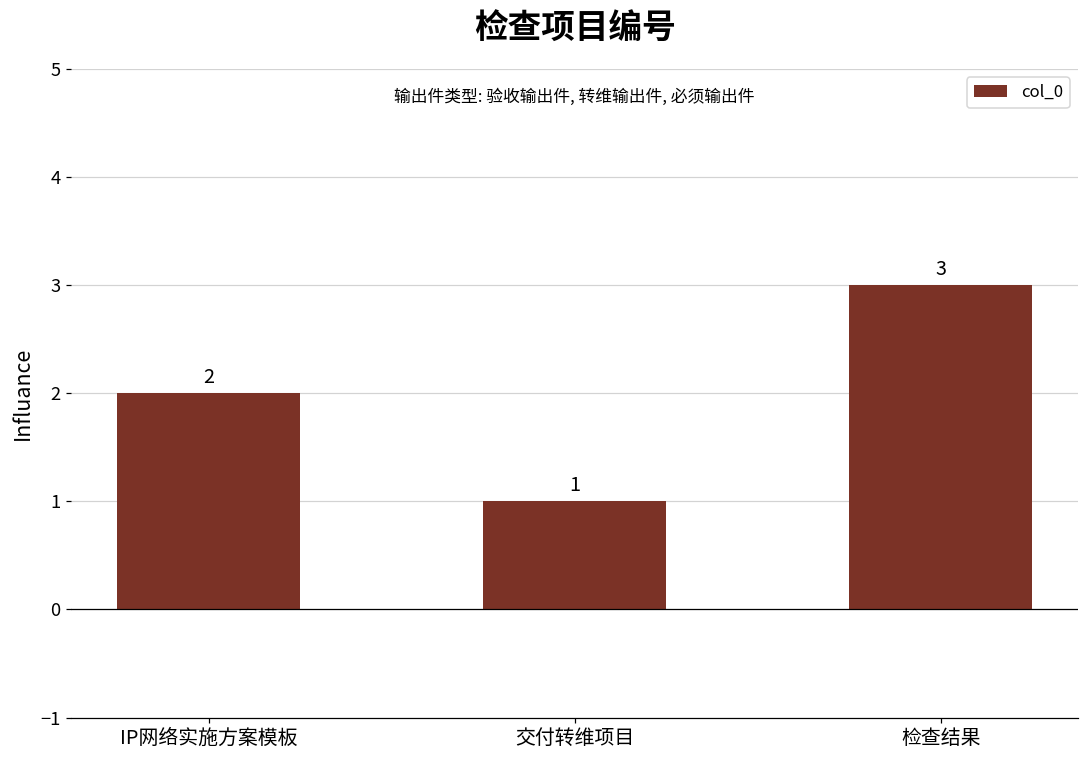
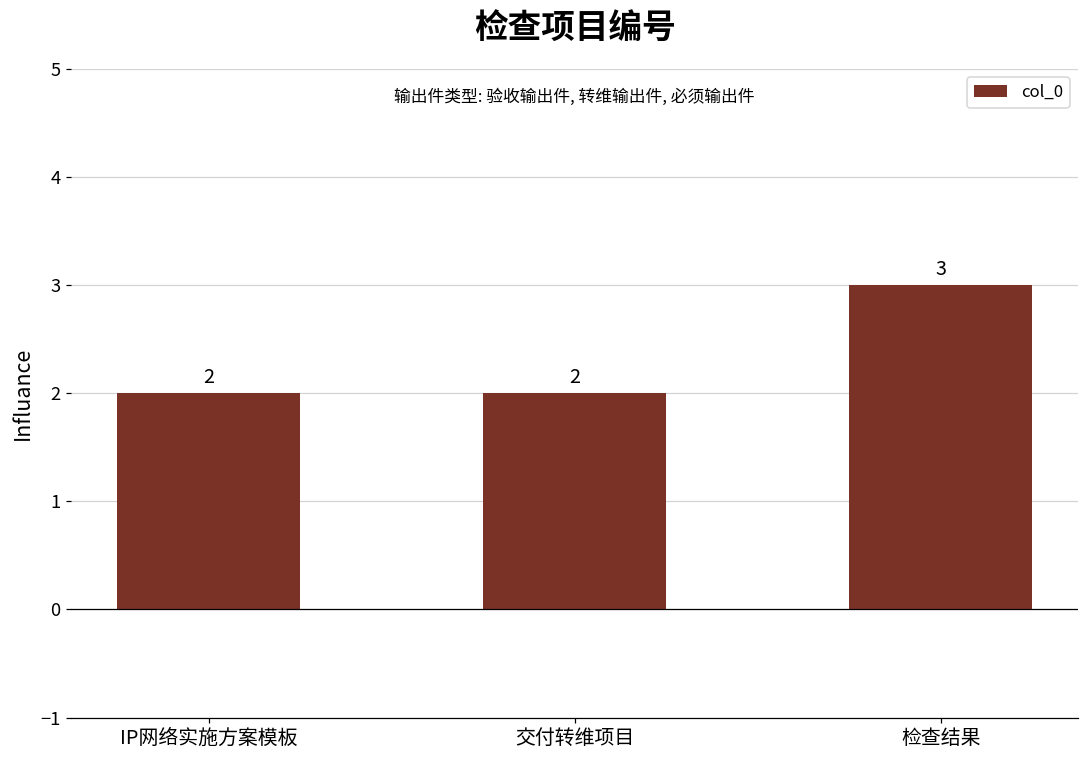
  {
    "IP网络实施方案模板": 2,
-   "交付转维项目": 1,
+   "交付转维项目": 2,
    "检查结果": 3
  }
